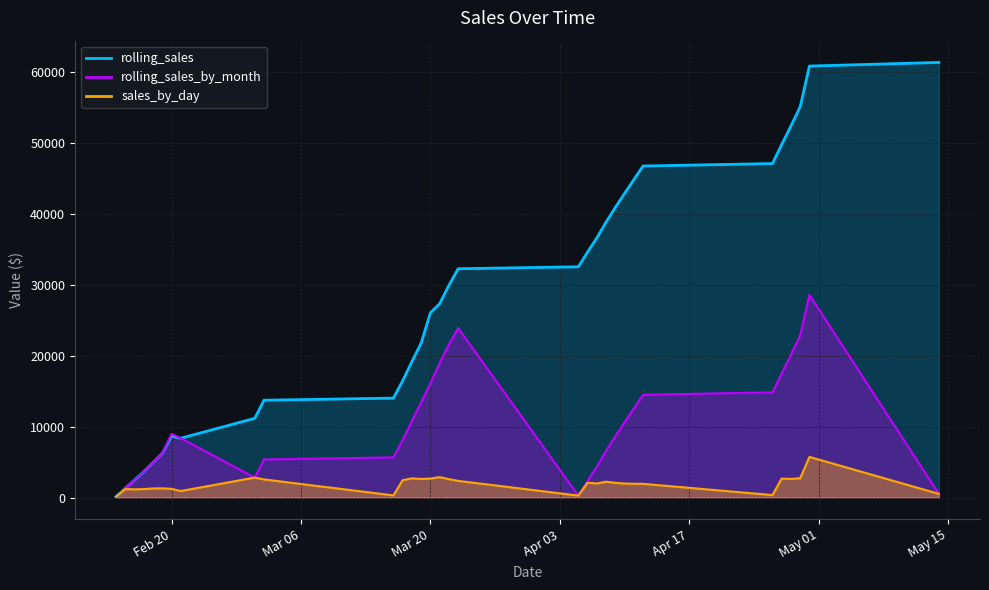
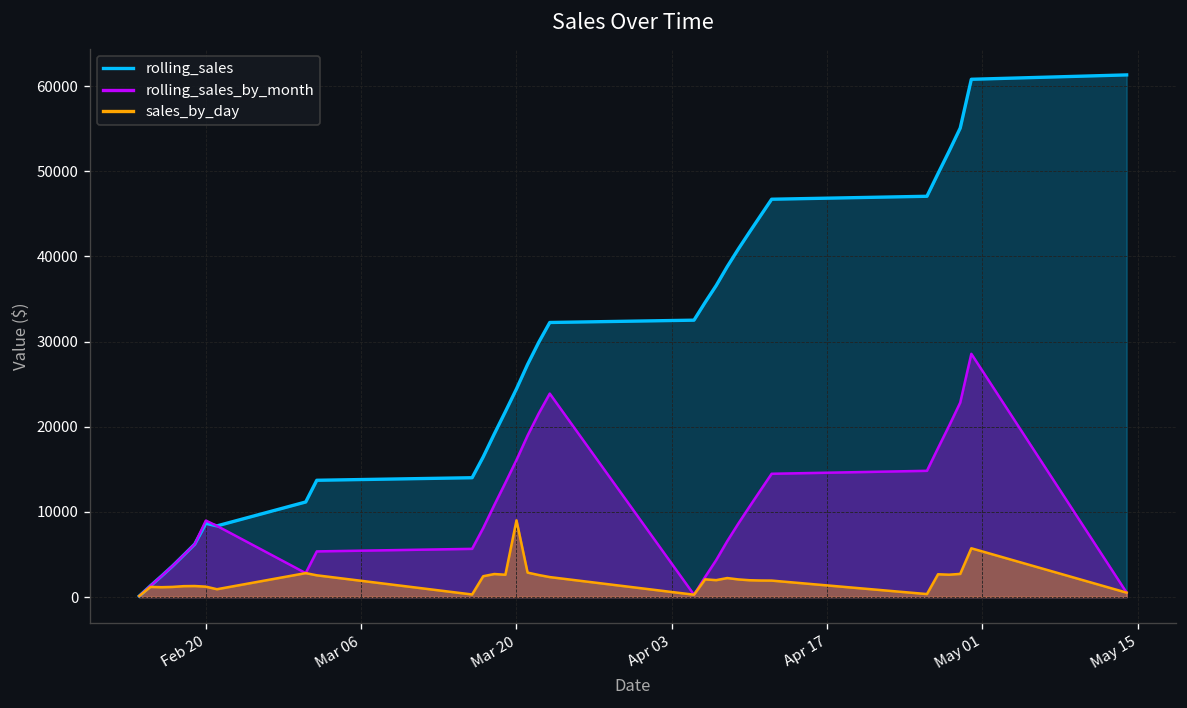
  {
    "rolling_sales": {
-     "Mar 20": 26000
+     "Mar 20": 24000
    },
    "rolling_sales_by_month": {
      "Mar 20": 16000
    },
    "sales_by_day": {
      "Feb 20": 1000,
-     "Mar 20": 3000
+     "Mar 20": 9000
    }
  }
